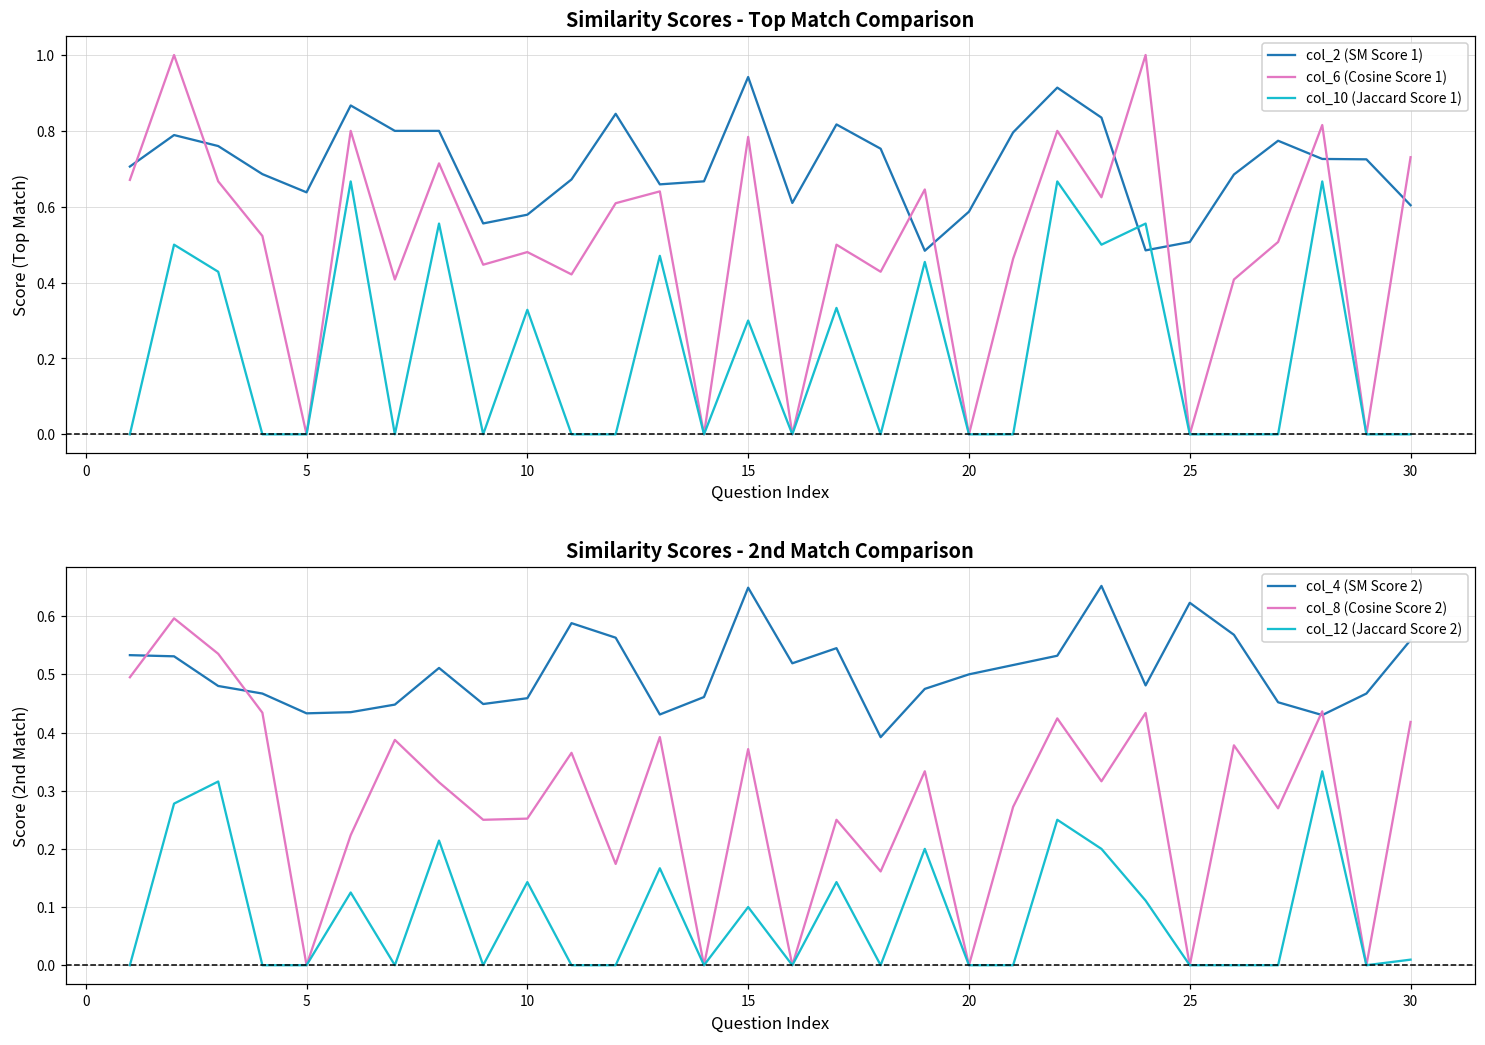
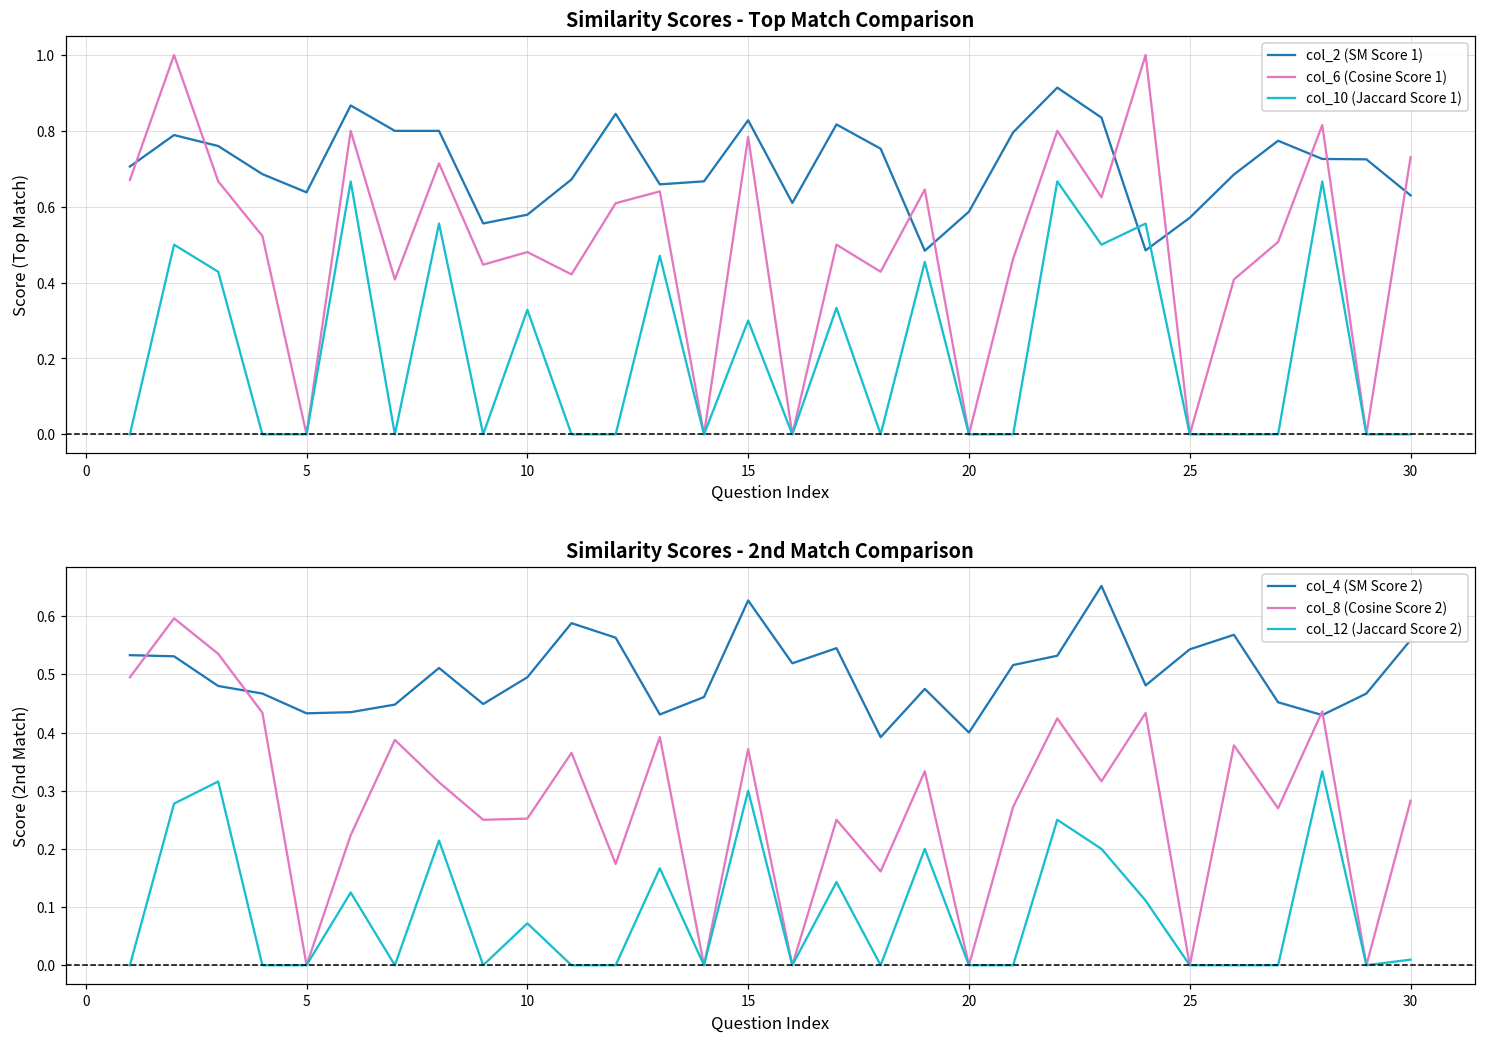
  {
    "Similarity Scores - Top Match Comparison": {
      "col_2 (SM Score 1)": {
        "5": 0.64,
        "10": 0.58,
-       "15": 0.94,
+       "15": 0.83,
        "20": 0.59,
-       "25": 0.51,
-       "30": 0.60
+       "25": 0.57,
+       "30": 0.63
      },
      "col_6 (Cosine Score 1)": {
        "10": 0.48,
        "15": 0.78,
        "30": 0.73
      },
      "col_10 (Jaccard Score 1)": {
        "10": 0.33,
        "15": 0.30,
        "30": 0.00
      }
    },
    "Similarity Scores - 2nd Match Comparison": {
      "col_4 (SM Score 2)": {
        "5": 0.43,
-       "10": 0.46,
-       "15": 0.65,
-       "20": 0.5,
-       "25": 0.62
+       "10": 0.50,
+       "15": 0.63,
+       "20": 0.4,
+       "25": 0.54
      },
      "col_8 (Cosine Score 2)": {
        "10": 0.25,
        "15": 0.37,
-       "30": 0.42
+       "30": 0.28
      },
      "col_12 (Jaccard Score 2)": {
-       "10": 0.14,
-       "15": 0.1,
+       "10": 0.07,
+       "15": 0.3,
        "30": 0.01
      }
    }
  }
